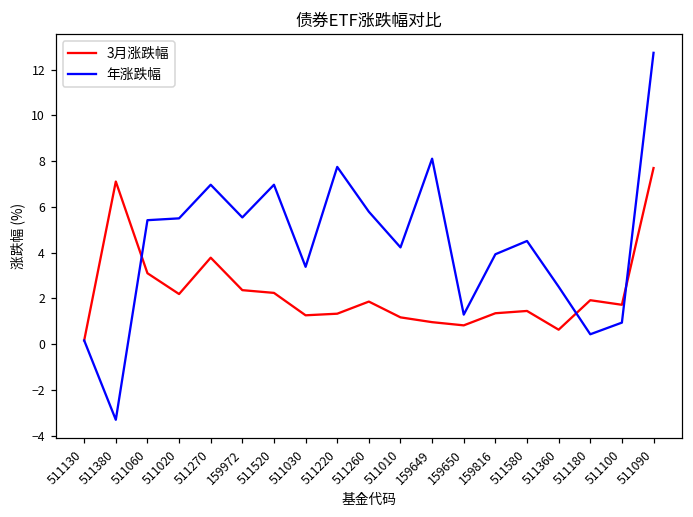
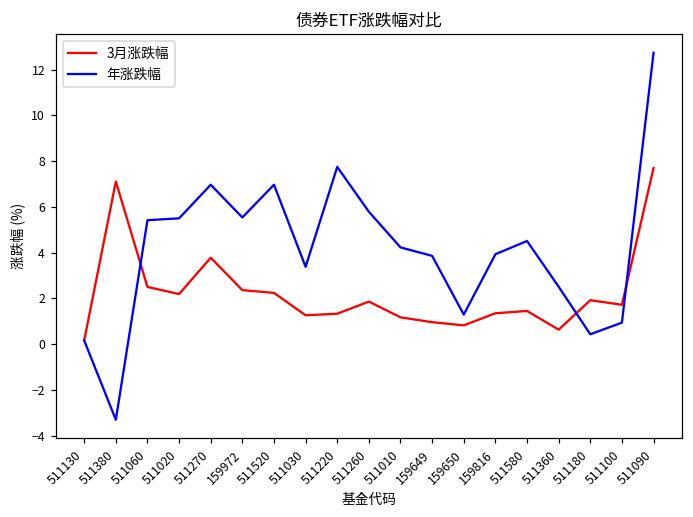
  {
    "3月涨跌幅": {
      "511380": 7.1,
-     "511060": 3.1,
+     "511060": 2.5,
      "511020": 2.2,
      "511270": 3.8,
      "159972": 2.4,
      "511520": 2.2,
      "511030": 1.3,
      "511220": 1.3,
      "511260": 1.9,
      "511010": 1.2,
      "159649": 1.0,
      "159650": 0.8,
      "159816": 1.4,
      "511580": 1.5,
      "511360": 0.6,
      "511180": 1.9,
      "511100": 1.7,
      "511090": 7.7
    },
    "年涨跌幅": {
      "511380": -3.3,
      "511060": 5.4,
      "511020": 5.5,
      "511270": 7.0,
      "159972": 5.5,
      "511520": 7.0,
      "511030": 3.4,
      "511220": 7.8,
      "511260": 5.8,
      "511010": 4.2,
-     "159649": 8.1,
+     "159649": 3.9,
      "159650": 1.3,
      "159816": 3.9,
      "511580": 4.5,
      "511360": 2.5,
      "511180": 0.4,
      "511100": 0.9,
      "511090": 12.7
    }
  }
